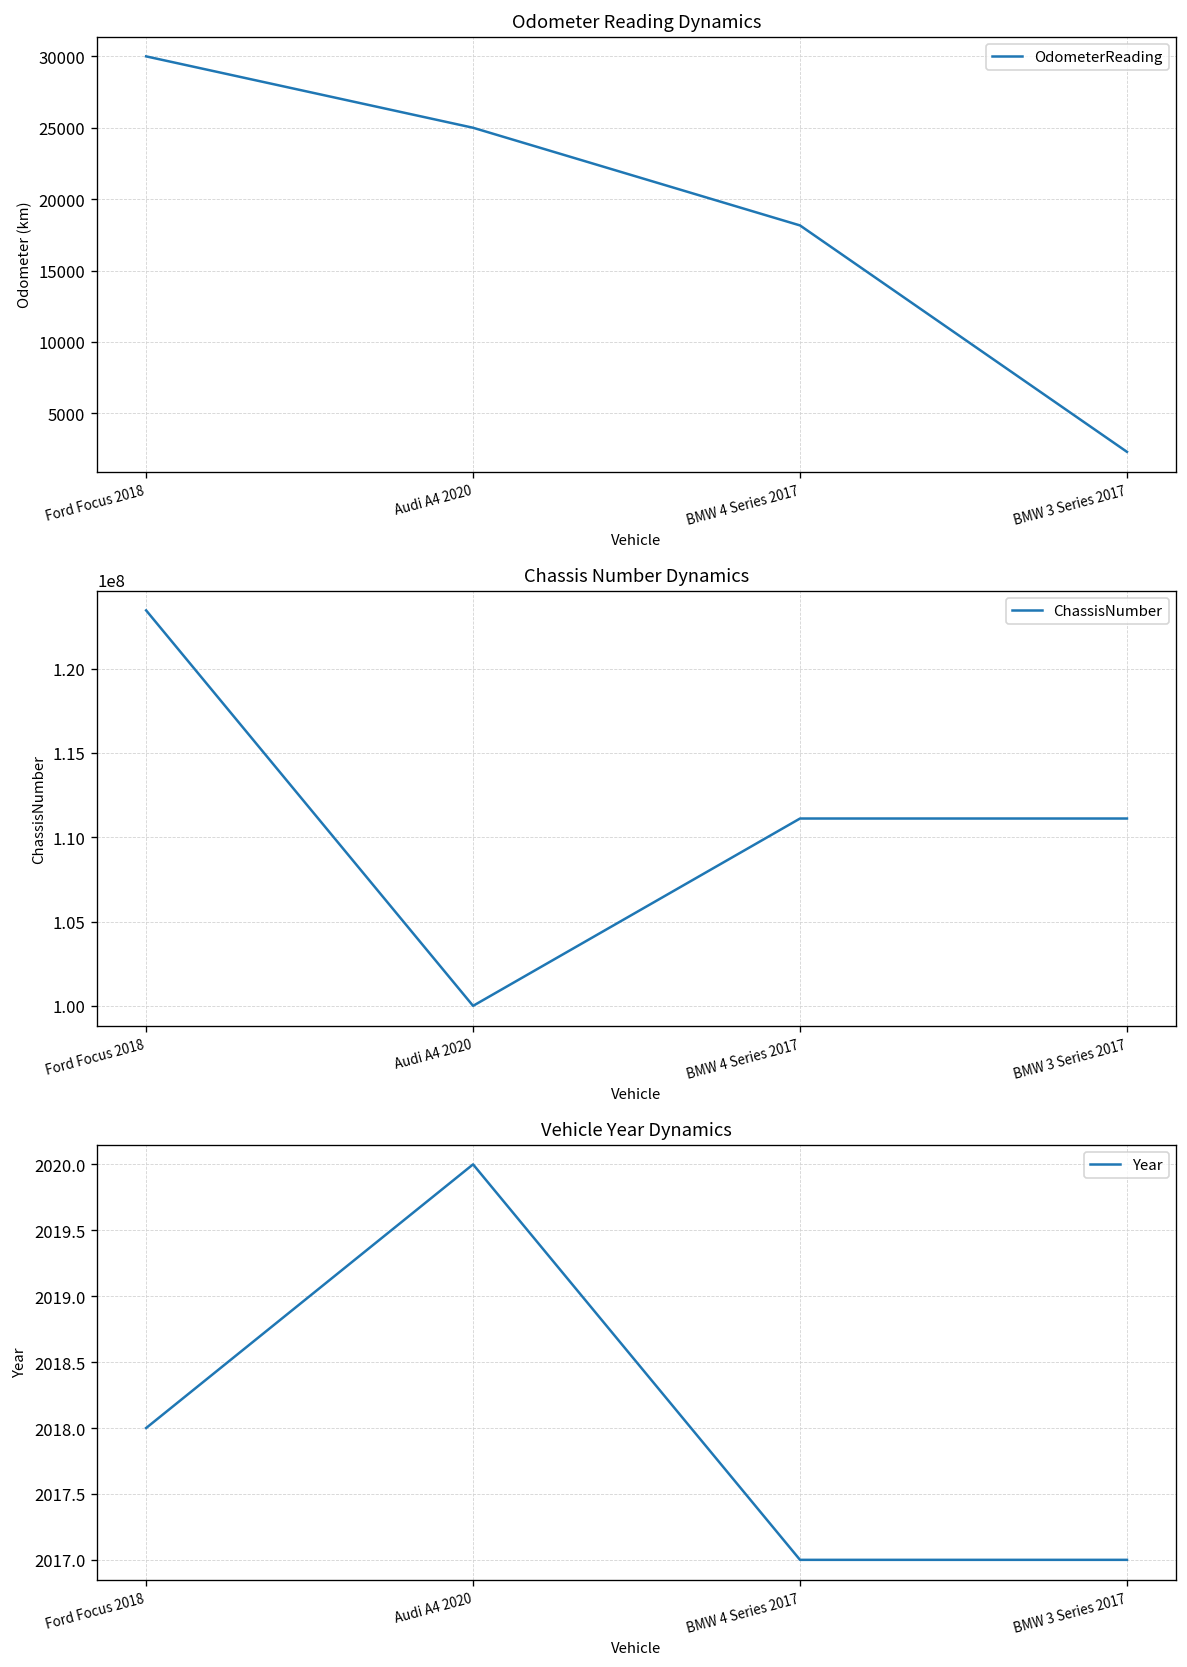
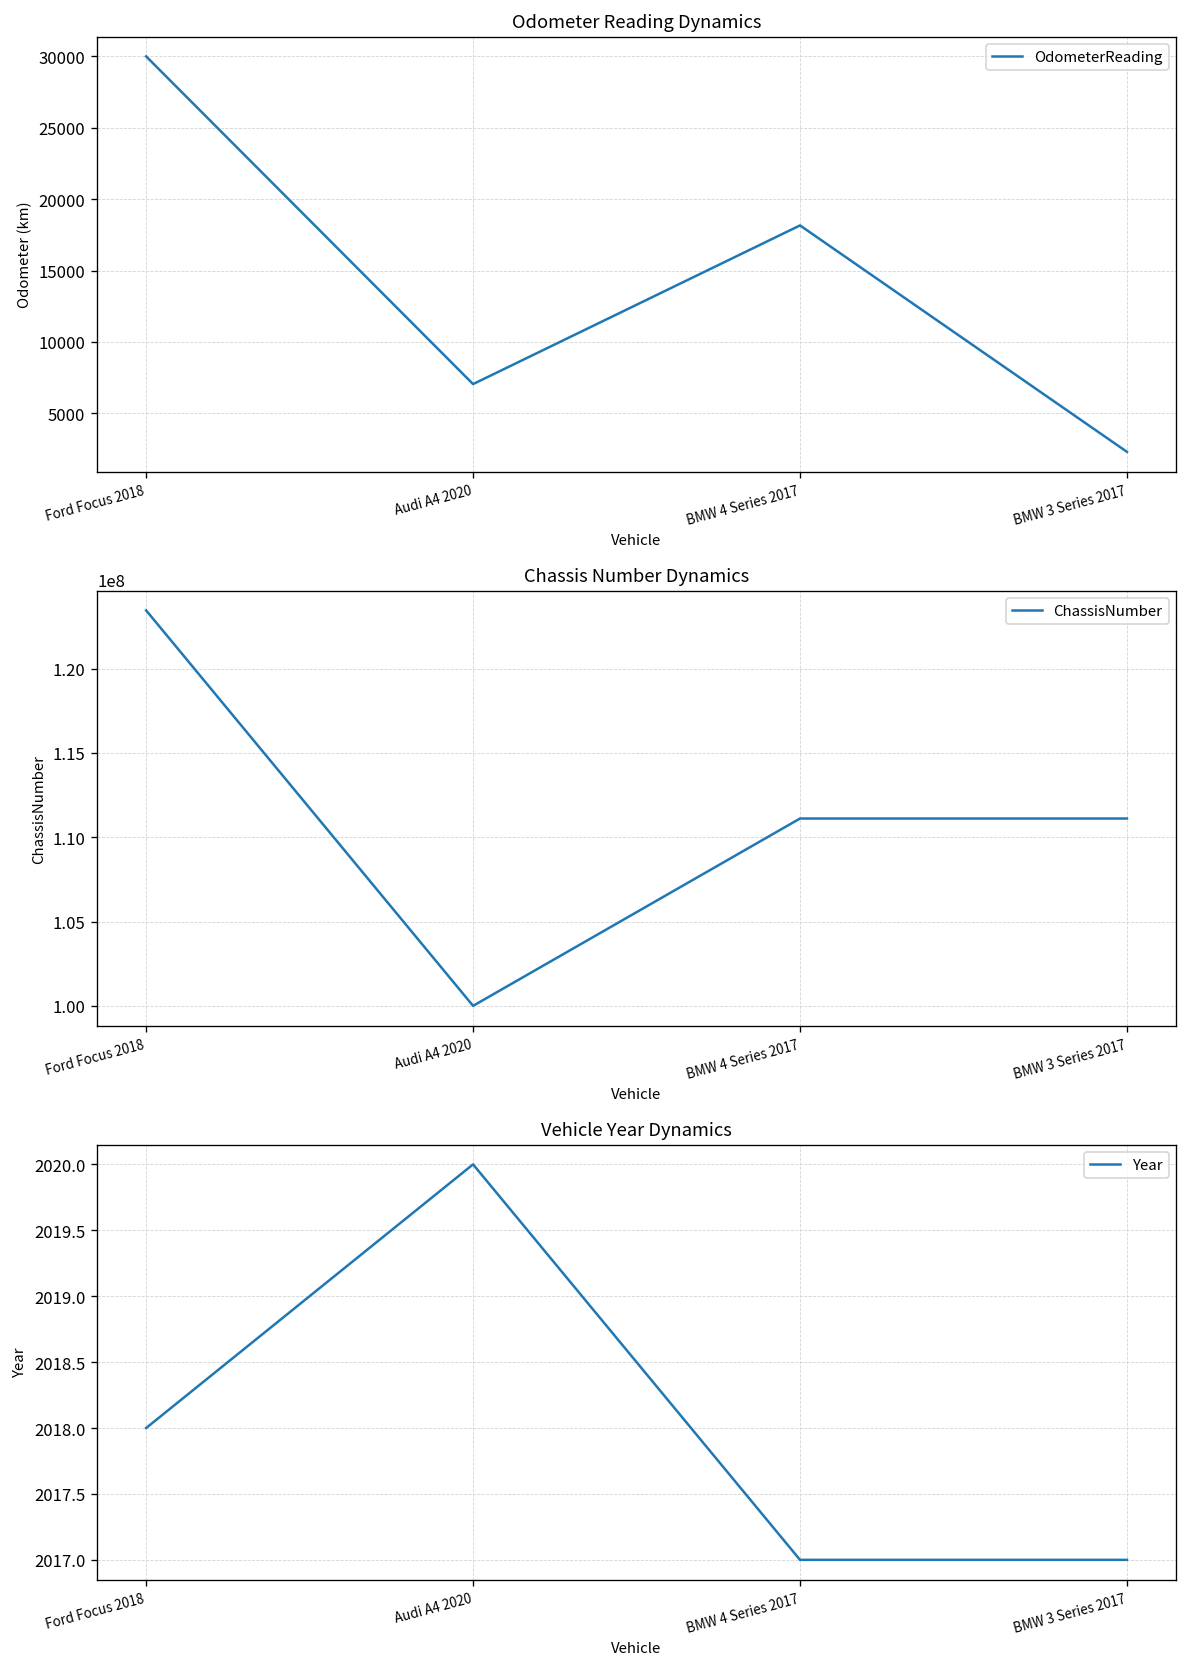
  {
    "Odometer Reading Dynamics": {
      "Ford Focus 2018": 30000,
-     "Audi A4 2020": 25000,
+     "Audi A4 2020": 7000,
      "BMW 4 Series 2017": 18200,
      "BMW 3 Series 2017": 2300
    },
    "Chassis Number Dynamics": {
      "Ford Focus 2018": 123500000,
      "Audi A4 2020": 100000000,
      "BMW 4 Series 2017": 111100000,
      "BMW 3 Series 2017": 111100000
    },
    "Vehicle Year Dynamics": {
      "Ford Focus 2018": 2018.00,
      "Audi A4 2020": 2020.00,
      "BMW 4 Series 2017": 2017.00,
      "BMW 3 Series 2017": 2017.00
    }
  }
